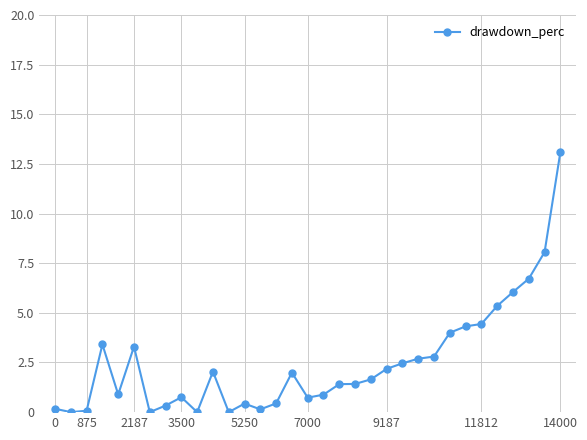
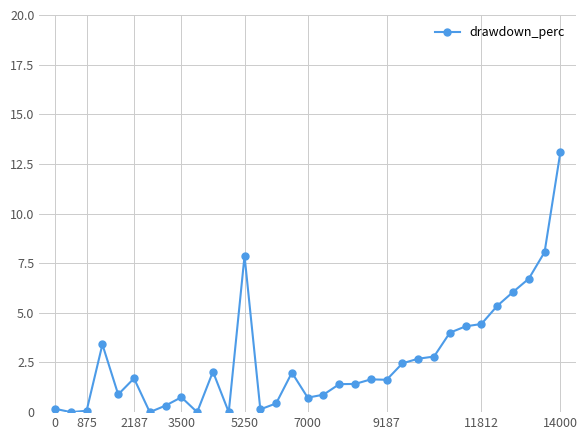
  {
    "0": 0.2,
    "875": 0.1,
-   "2187": 3.3,
+   "2187": 1.7,
    "3500": 0.8,
-   "5250": 0.4,
+   "5250": 7.9,
    "7000": 0.7,
-   "9187": 2.2,
+   "9187": 1.6,
    "11812": 4.4,
    "14000": 13.1
  }
